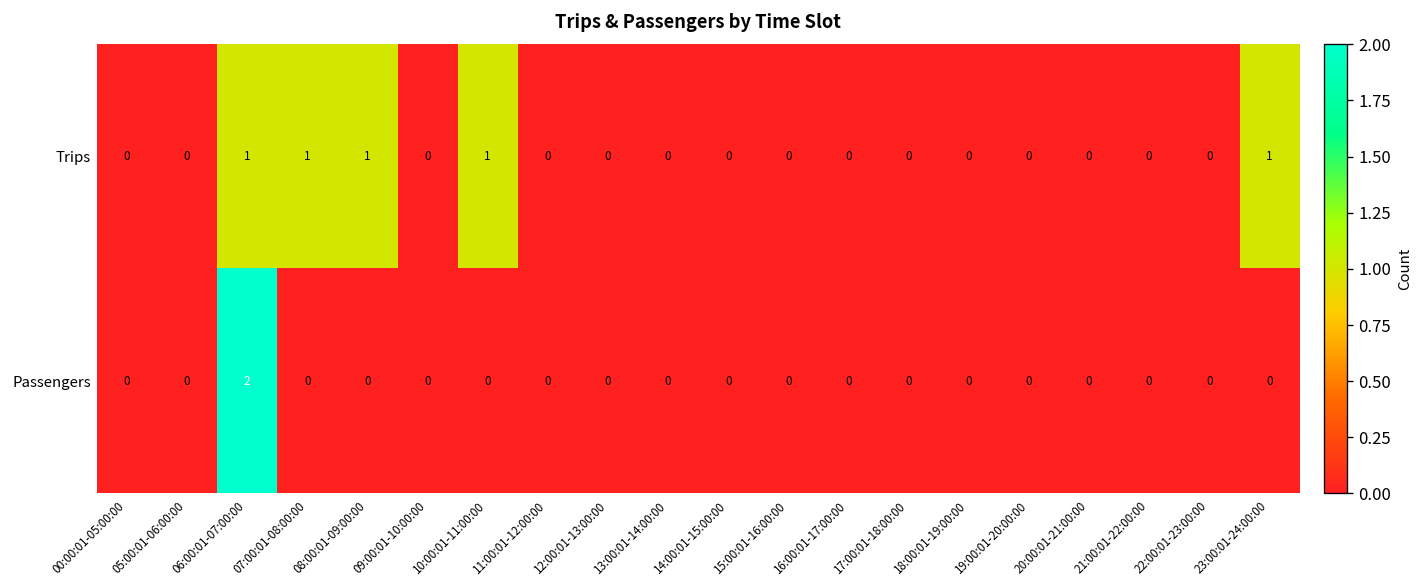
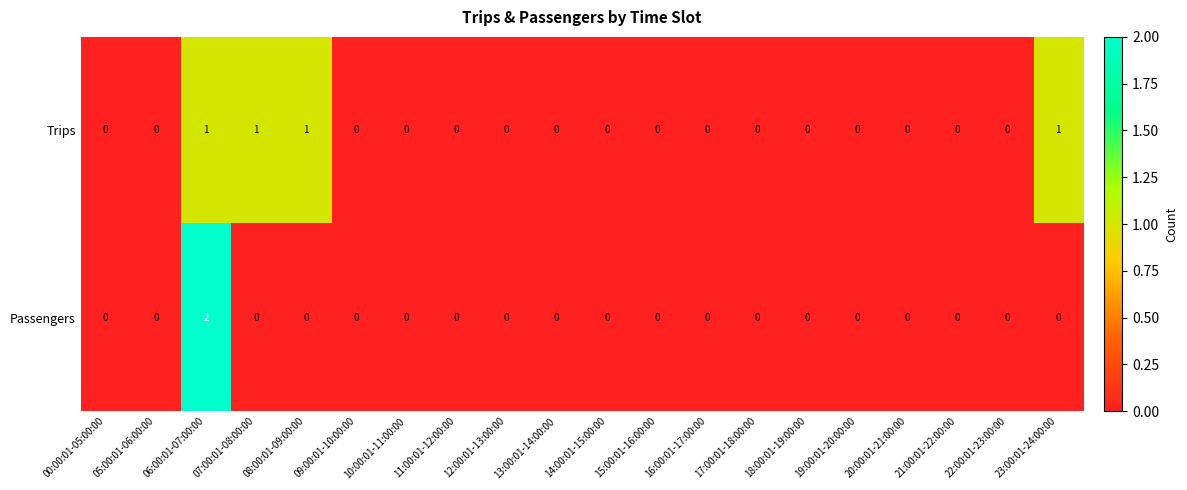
  {
    "Trips": {
      "00:00:01-05:00:00": 0,
      "05:00:01-06:00:00": 0,
      "06:00:01-07:00:00": 1,
      "07:00:01-08:00:00": 1,
      "08:00:01-09:00:00": 1,
      "09:00:01-10:00:00": 0,
-     "10:00:01-11:00:00": 1,
+     "10:00:01-11:00:00": 0,
      "11:00:01-12:00:00": 0,
      "12:00:01-13:00:00": 0,
      "13:00:01-14:00:00": 0,
      "14:00:01-15:00:00": 0,
      "15:00:01-16:00:00": 0,
      "16:00:01-17:00:00": 0,
      "17:00:01-18:00:00": 0,
      "18:00:01-19:00:00": 0,
      "19:00:01-20:00:00": 0,
      "20:00:01-21:00:00": 0,
      "21:00:01-22:00:00": 0,
      "22:00:01-23:00:00": 0,
      "23:00:01-24:00:00": 1
    },
    "Passengers": {
      "00:00:01-05:00:00": 0,
      "05:00:01-06:00:00": 0,
      "06:00:01-07:00:00": 2,
      "07:00:01-08:00:00": 0,
      "08:00:01-09:00:00": 0,
      "09:00:01-10:00:00": 0,
      "10:00:01-11:00:00": 0,
      "11:00:01-12:00:00": 0,
      "12:00:01-13:00:00": 0,
      "13:00:01-14:00:00": 0,
      "14:00:01-15:00:00": 0,
      "15:00:01-16:00:00": 0,
      "16:00:01-17:00:00": 0,
      "17:00:01-18:00:00": 0,
      "18:00:01-19:00:00": 0,
      "19:00:01-20:00:00": 0,
      "20:00:01-21:00:00": 0,
      "21:00:01-22:00:00": 0,
      "22:00:01-23:00:00": 0,
      "23:00:01-24:00:00": 0
    }
  }
